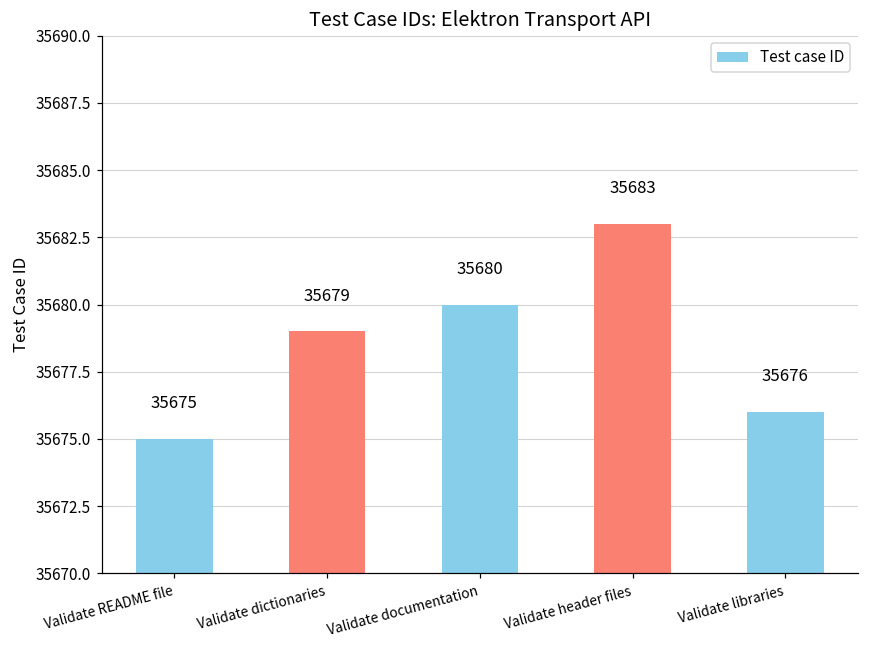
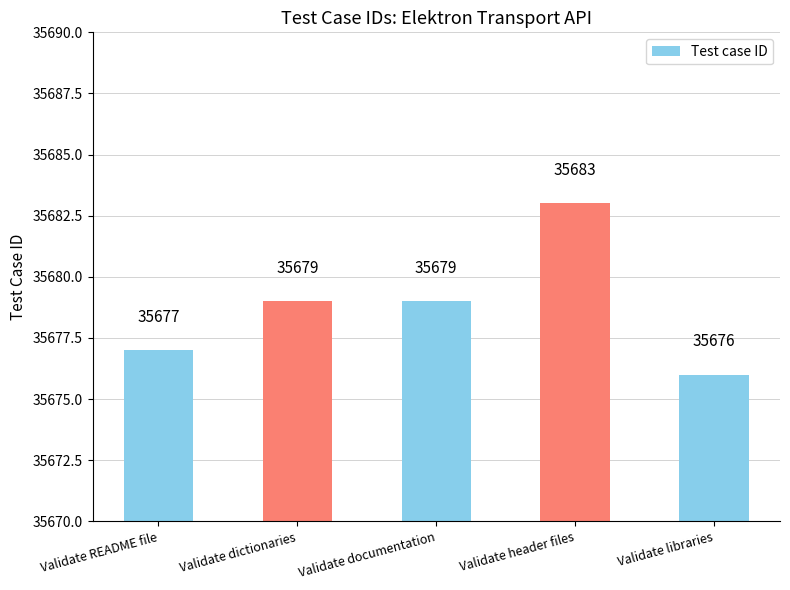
  {
-   "Validate README file": 35675,
+   "Validate README file": 35677,
    "Validate dictionaries": 35679,
-   "Validate documentation": 35680,
+   "Validate documentation": 35679,
    "Validate header files": 35683,
    "Validate libraries": 35676
  }
